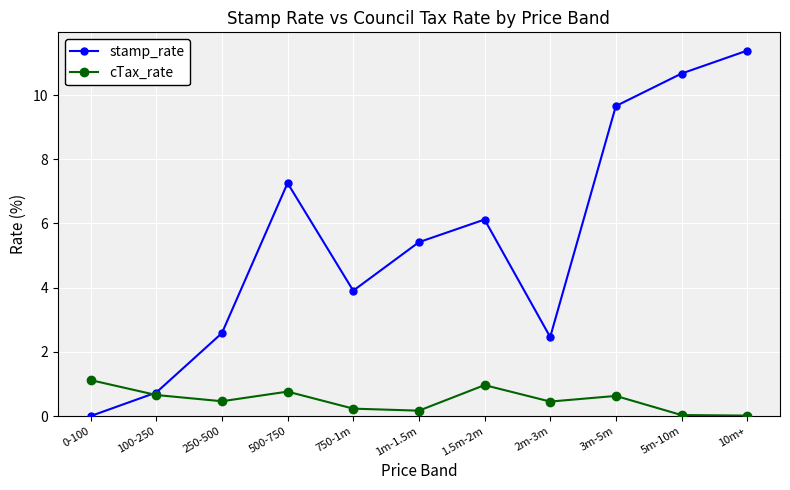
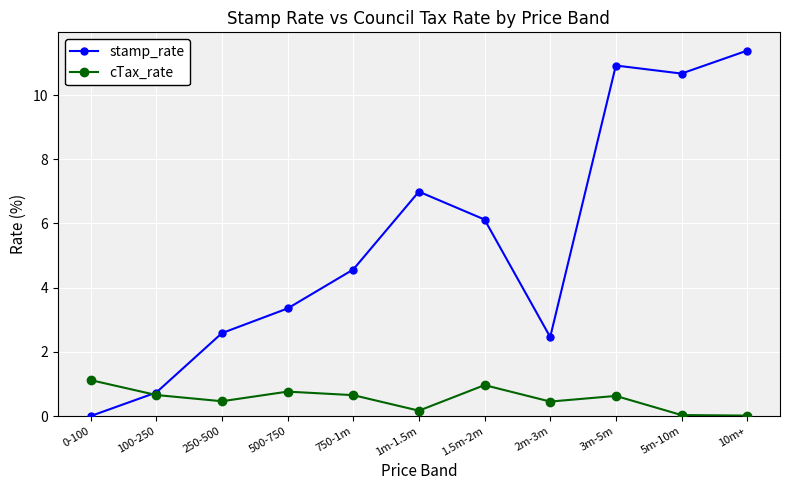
  {
    "stamp_rate": {
      "0-100": 0.0,
      "250-500": 2.6,
-     "500-750": 7.3,
-     "750-1m": 3.9,
-     "1m-1.5m": 5.4,
+     "500-750": 3.4,
+     "750-1m": 4.6,
+     "1m-1.5m": 7.0,
      "1.5m-2m": 6.1,
      "2m-3m": 2.5,
-     "3m-5m": 9.7,
+     "3m-5m": 10.9,
      "5m-10m": 10.7,
      "10m+": 11.4
    },
    "cTax_rate": {
      "0-100": 1.1,
      "250-500": 0.5,
      "500-750": 0.8,
-     "750-1m": 0.2,
+     "750-1m": 0.7,
      "1m-1.5m": 0.2,
      "1.5m-2m": 1.0,
      "2m-3m": 0.5,
      "3m-5m": 0.6,
      "5m-10m": 0.0,
      "10m+": 0.0
    }
  }
